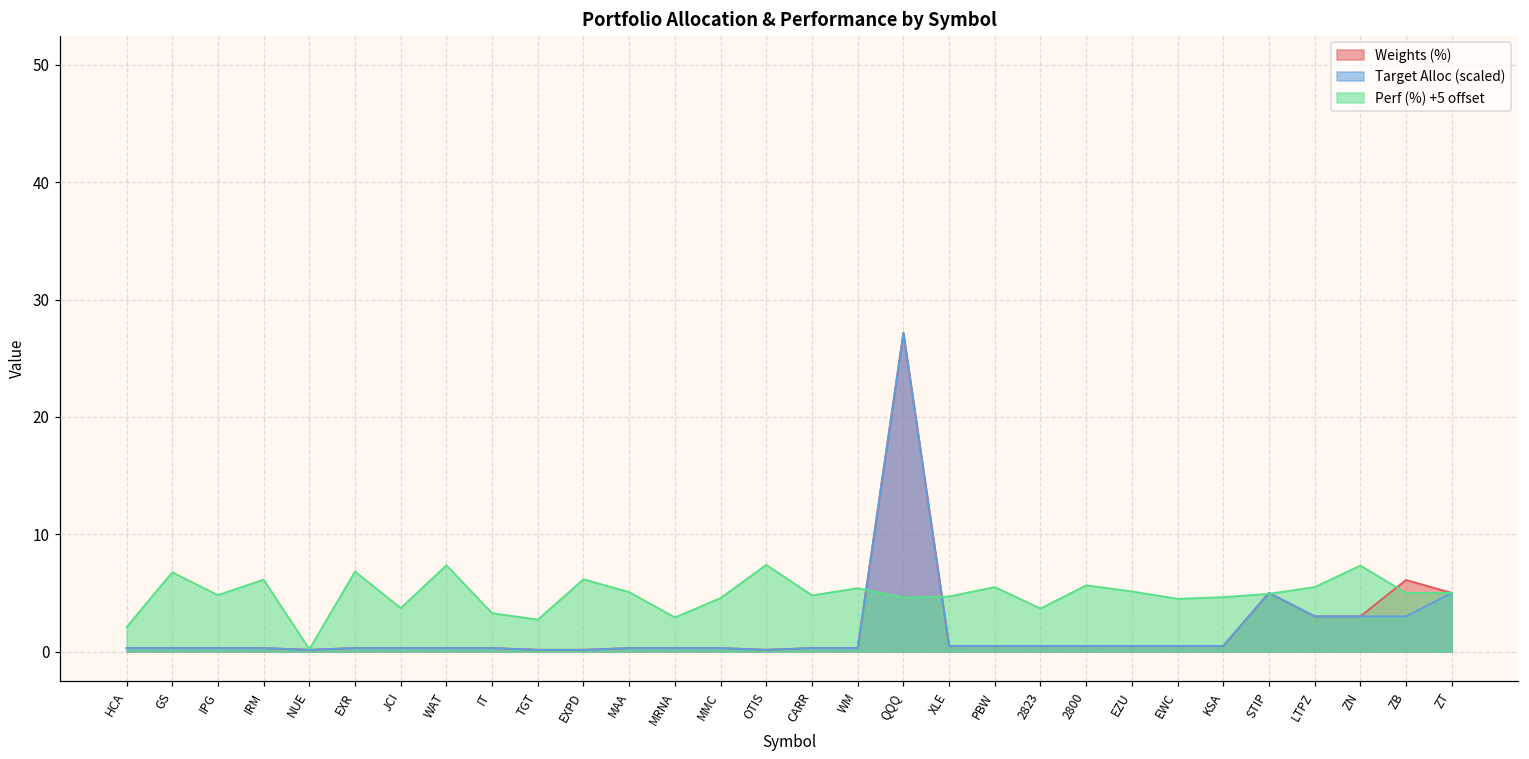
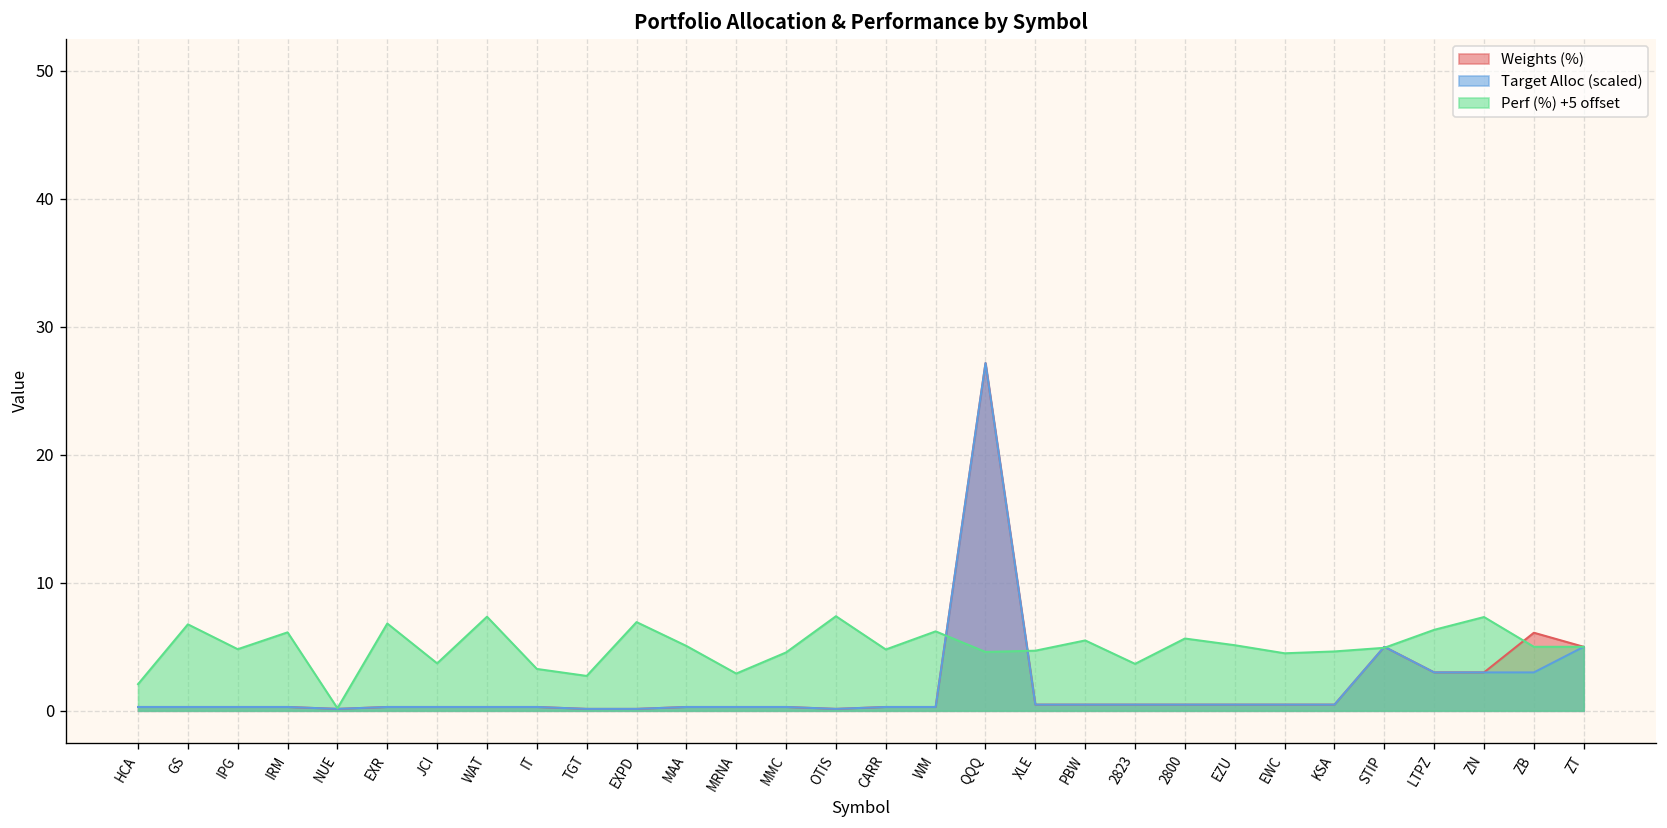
  {
    "Weights (%)": {
      "ZB": 6.1
    },
    "Target Alloc (scaled)": {
      "ZB": 3.0
    },
    "Perf (%) +5 offset": {
      "HCA": 2.1,
      "GS": 6.8,
      "IPG": 4.8,
      "IRM": 6.1,
      "EXR": 6.8,
      "JCI": 3.7,
      "WAT": 7.4,
      "IT": 3.3,
      "TGT": 2.7,
-     "EXPD": 6.2,
+     "EXPD": 6.9,
      "MAA": 5.1,
      "MRNA": 2.9,
      "MMC": 4.6,
      "OTIS": 7.4,
      "CARR": 4.8,
-     "WM": 5.4,
+     "WM": 6.2,
      "QQQ": 4.6,
      "XLE": 4.7,
      "PBW": 5.5,
      "2823": 3.7,
      "2800": 5.6,
      "EZU": 5.1,
      "EWC": 4.5,
      "KSA": 4.6,
-     "LTPZ": 5.5,
+     "LTPZ": 6.3,
      "ZN": 7.3,
      "ZB": 5.0
    }
  }
